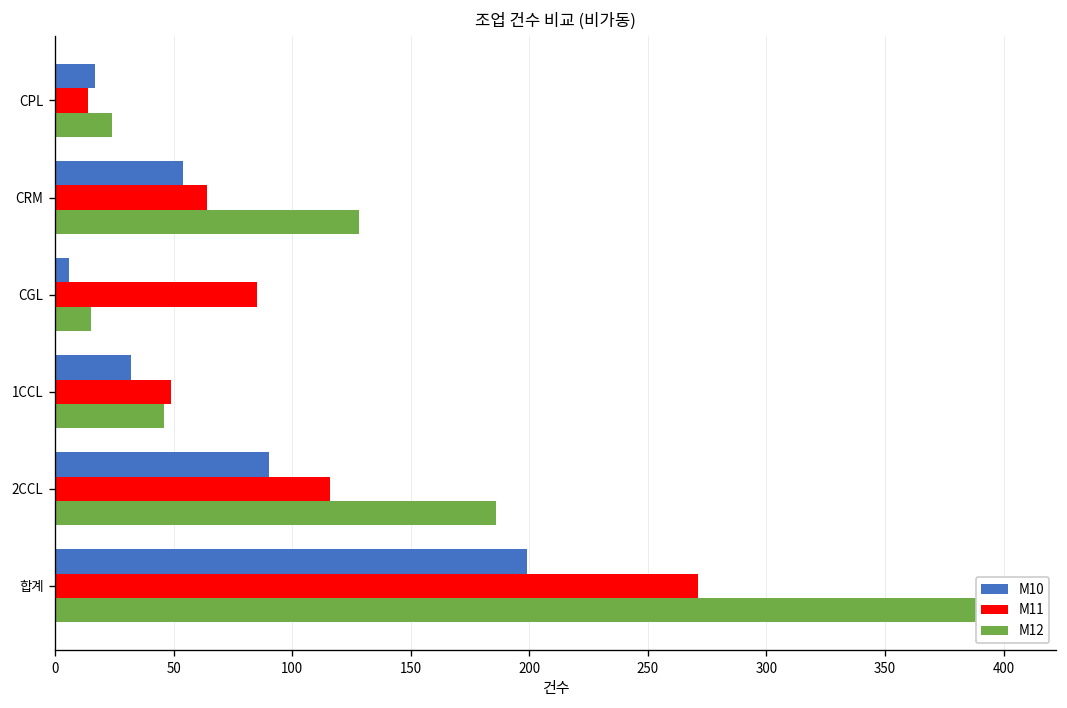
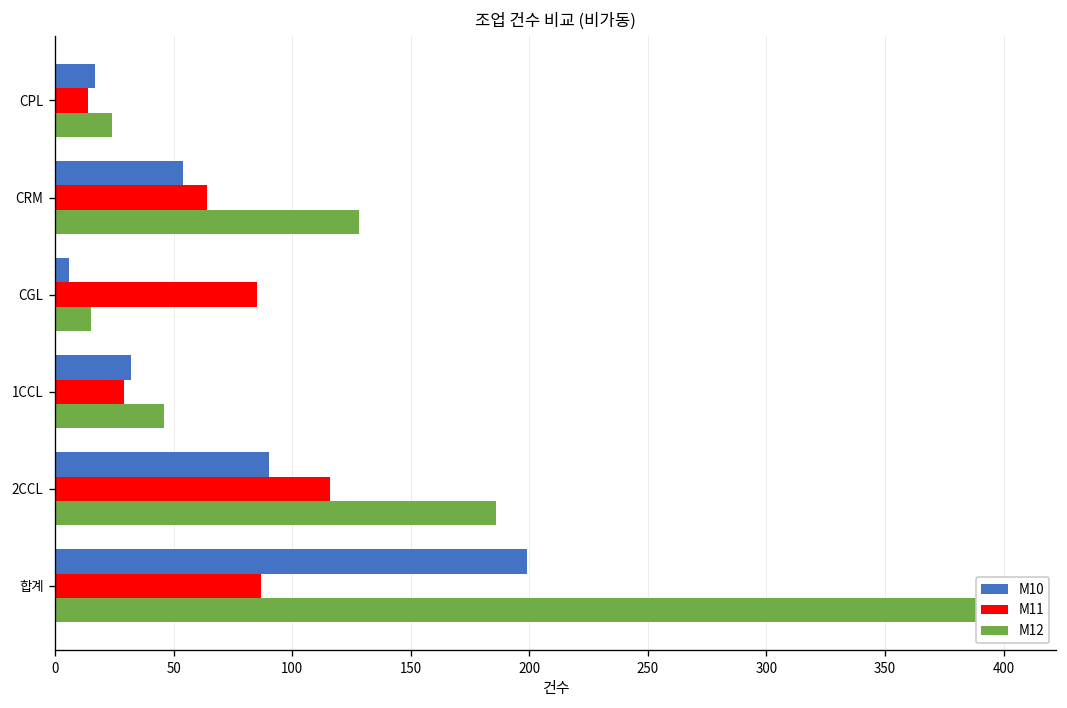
  {
    "M10": {
      "CPL": 17,
      "CRM": 54,
      "CGL": 6,
      "1CCL": 32,
      "2CCL": 90,
      "합계": 199
    },
    "M11": {
      "CPL": 14,
      "CRM": 64,
      "CGL": 85,
-     "1CCL": 49,
+     "1CCL": 29,
      "2CCL": 116,
-     "합계": 271
+     "합계": 87
    },
    "M12": {
      "CPL": 24,
      "CRM": 128,
      "CGL": 15,
      "1CCL": 46,
      "2CCL": 186
    }
  }
